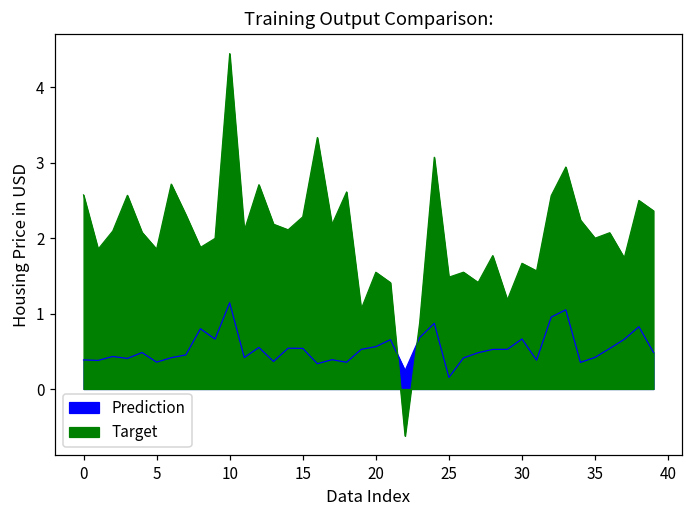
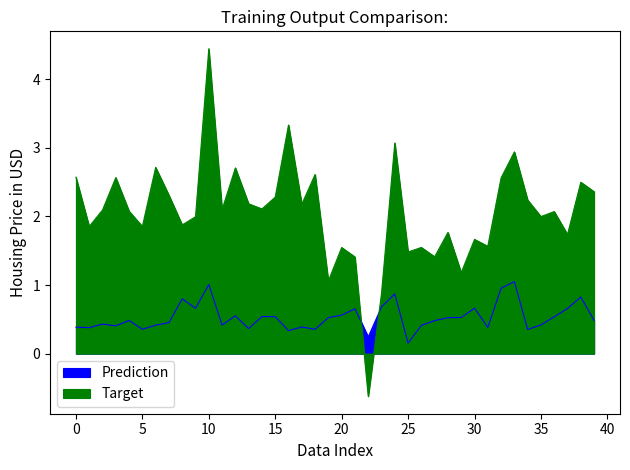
  {
    "Prediction": {
      "0": 0.4,
      "5": 0.4,
-     "10": 1.1,
+     "10": 1.0,
      "15": 0.5,
      "20": 0.6,
      "25": 0.2,
      "30": 0.7,
      "35": 0.4
    }
  }
